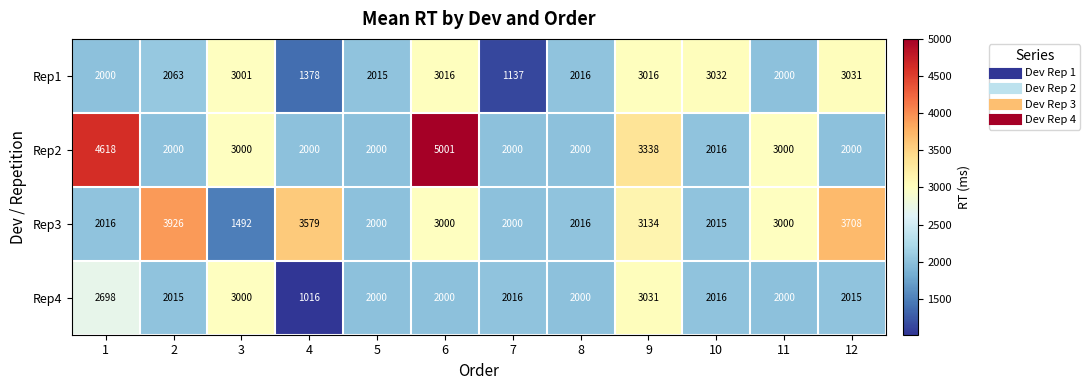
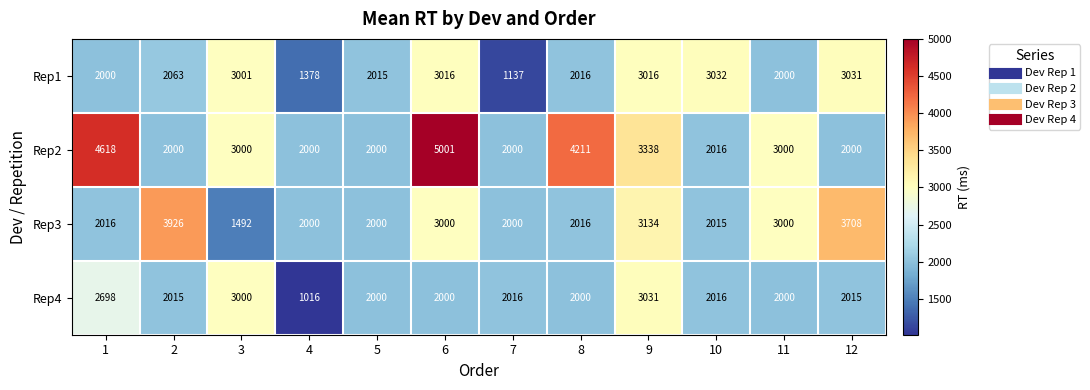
  {
    "Rep1": {
      "1": 2000,
      "2": 2063,
      "3": 3001,
      "4": 1378,
      "5": 2015,
      "6": 3016,
      "7": 1137,
      "8": 2016,
      "9": 3016,
      "10": 3032,
      "11": 2000,
      "12": 3031
    },
    "Rep2": {
      "1": 4618,
      "2": 2000,
      "3": 3000,
      "4": 2000,
      "5": 2000,
      "6": 5001,
      "7": 2000,
-     "8": 2000,
+     "8": 4211,
      "9": 3338,
      "10": 2016,
      "11": 3000,
      "12": 2000
    },
    "Rep3": {
      "1": 2016,
      "2": 3926,
      "3": 1492,
-     "4": 3579,
+     "4": 2000,
      "5": 2000,
      "6": 3000,
      "7": 2000,
      "8": 2016,
      "9": 3134,
      "10": 2015,
      "11": 3000,
      "12": 3708
    },
    "Rep4": {
      "1": 2698,
      "2": 2015,
      "3": 3000,
      "4": 1016,
      "5": 2000,
      "6": 2000,
      "7": 2016,
      "8": 2000,
      "9": 3031,
      "10": 2016,
      "11": 2000,
      "12": 2015
    }
  }
